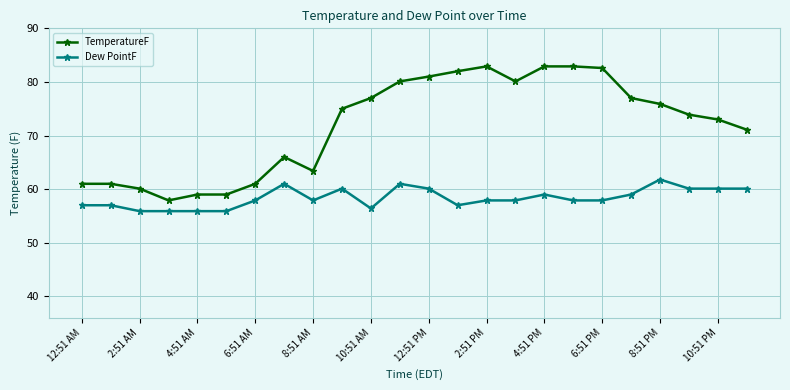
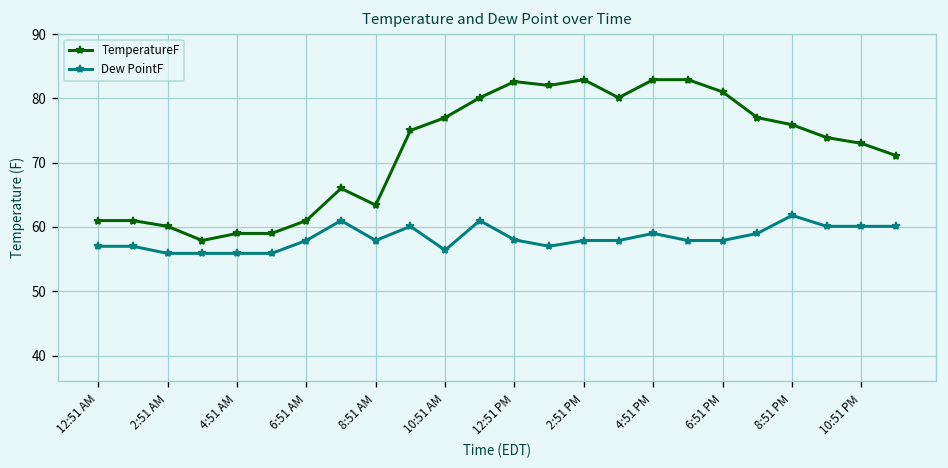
  {
    "TemperatureF": {
      "12:51 AM": 61,
      "2:51 AM": 60,
      "4:51 AM": 59,
      "6:51 AM": 61,
      "8:51 AM": 63,
      "10:51 AM": 77,
-     "12:51 PM": 81,
+     "12:51 PM": 83,
      "2:51 PM": 83,
      "4:51 PM": 83,
-     "6:51 PM": 83,
+     "6:51 PM": 81,
      "8:51 PM": 76,
      "10:51 PM": 73
    },
    "Dew PointF": {
      "12:51 AM": 57,
      "2:51 AM": 56,
      "4:51 AM": 56,
      "6:51 AM": 58,
      "8:51 AM": 58,
      "10:51 AM": 56,
-     "12:51 PM": 60,
+     "12:51 PM": 58,
      "2:51 PM": 58,
      "4:51 PM": 59,
      "6:51 PM": 58,
      "8:51 PM": 62,
      "10:51 PM": 60
    }
  }
